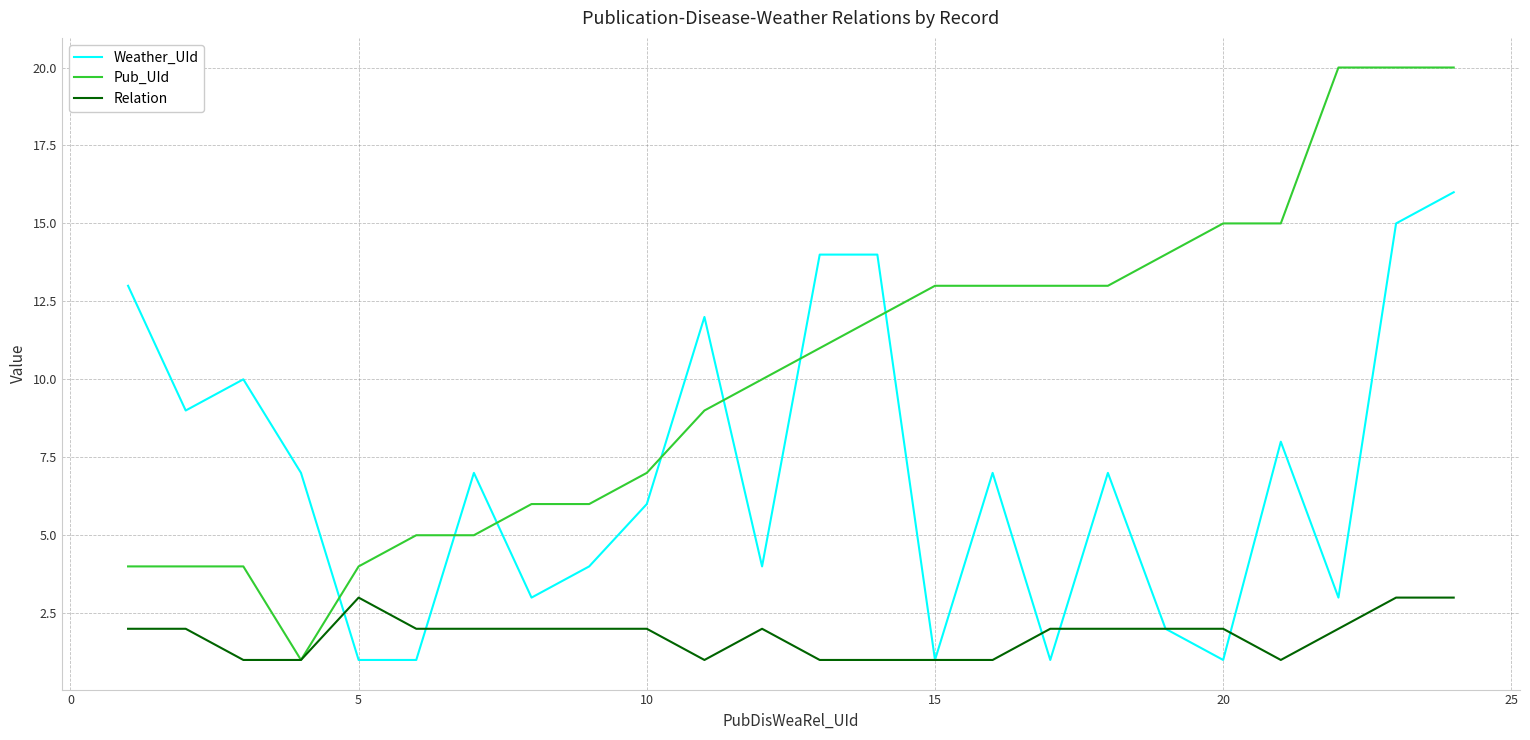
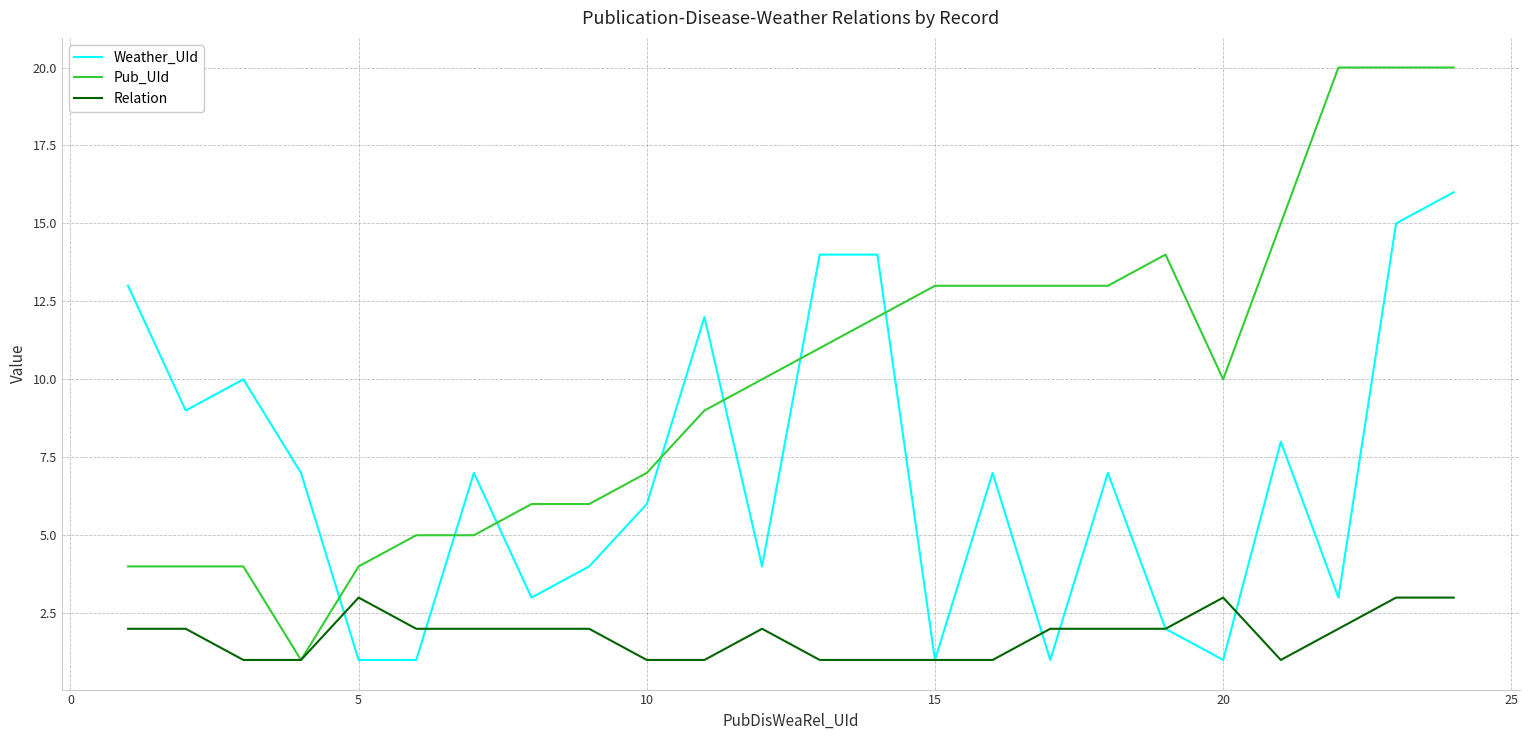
  {
    "Weather_UId": {
      "5": 1,
      "10": 6,
      "20": 1
    },
    "Pub_UId": {
      "5": 4,
      "10": 7,
      "15": 13,
-     "20": 15
+     "20": 10
    },
    "Relation": {
      "5": 3,
-     "10": 2,
-     "20": 2
+     "10": 1,
+     "20": 3
    }
  }
